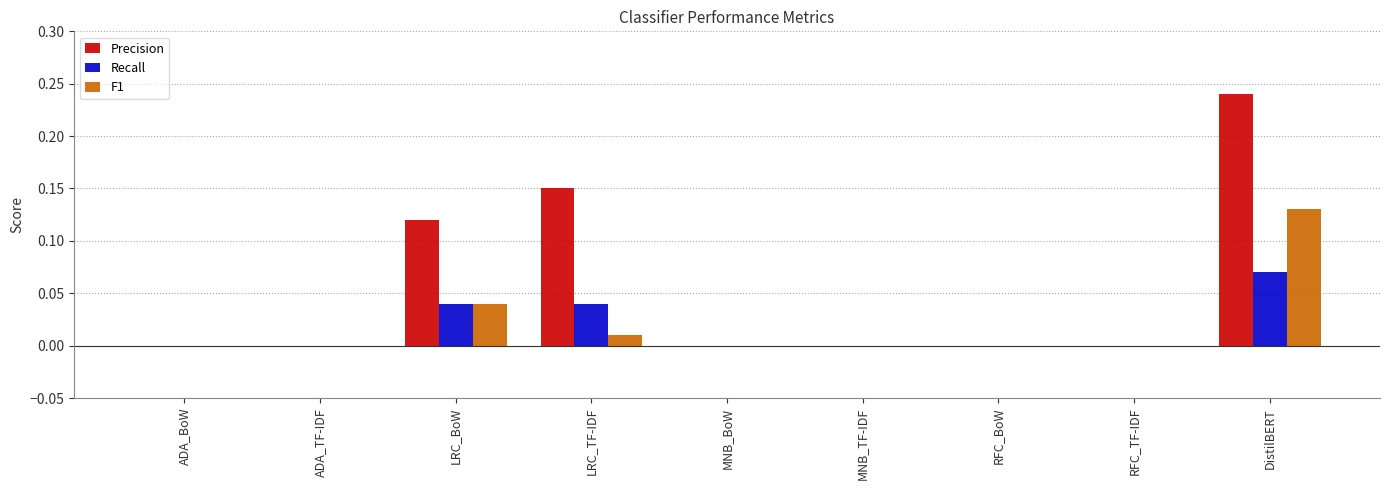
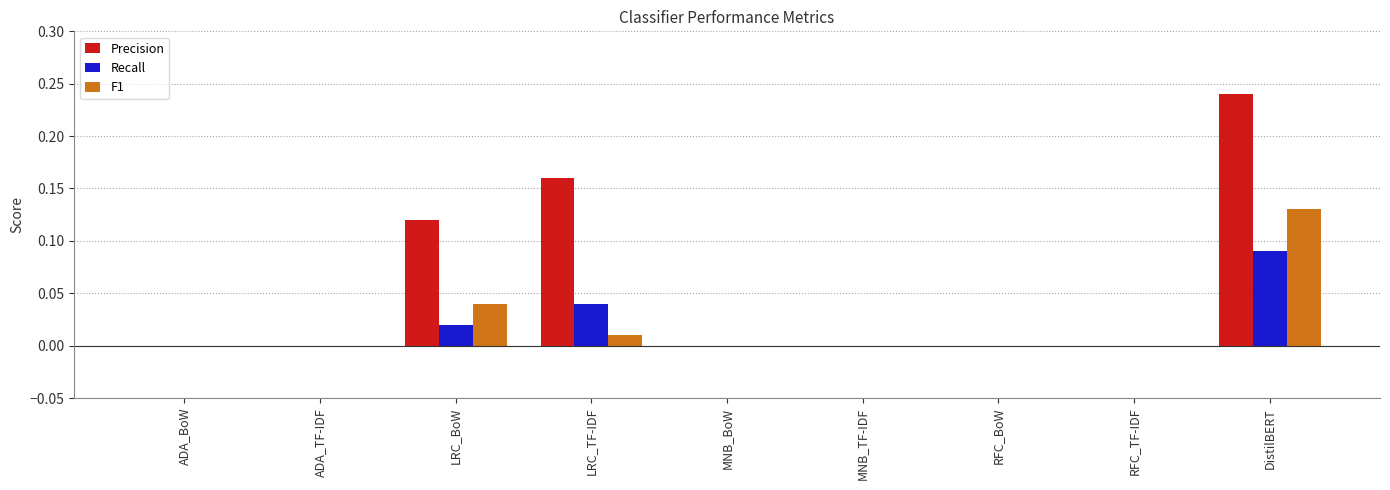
  {
    "Precision": {
      "ADA_BoW": 0.00,
      "ADA_TF-IDF": 0.00,
      "LRC_BoW": 0.12,
-     "LRC_TF-IDF": 0.15,
+     "LRC_TF-IDF": 0.16,
      "MNB_BoW": 0.00,
      "MNB_TF-IDF": 0.00,
      "RFC_BoW": 0.00,
      "RFC_TF-IDF": 0.00,
      "DistilBERT": 0.24
    },
    "Recall": {
      "ADA_BoW": 0.00,
      "ADA_TF-IDF": 0.00,
-     "LRC_BoW": 0.04,
+     "LRC_BoW": 0.02,
      "LRC_TF-IDF": 0.04,
      "MNB_BoW": 0.00,
      "MNB_TF-IDF": 0.00,
      "RFC_BoW": 0.00,
      "RFC_TF-IDF": 0.00,
-     "DistilBERT": 0.07
+     "DistilBERT": 0.09
    },
    "F1": {
      "ADA_BoW": 0.00,
      "ADA_TF-IDF": 0.00,
      "LRC_BoW": 0.04,
      "LRC_TF-IDF": 0.01,
      "MNB_BoW": 0.00,
      "MNB_TF-IDF": 0.00,
      "RFC_BoW": 0.00,
      "RFC_TF-IDF": 0.00,
      "DistilBERT": 0.13
    }
  }
